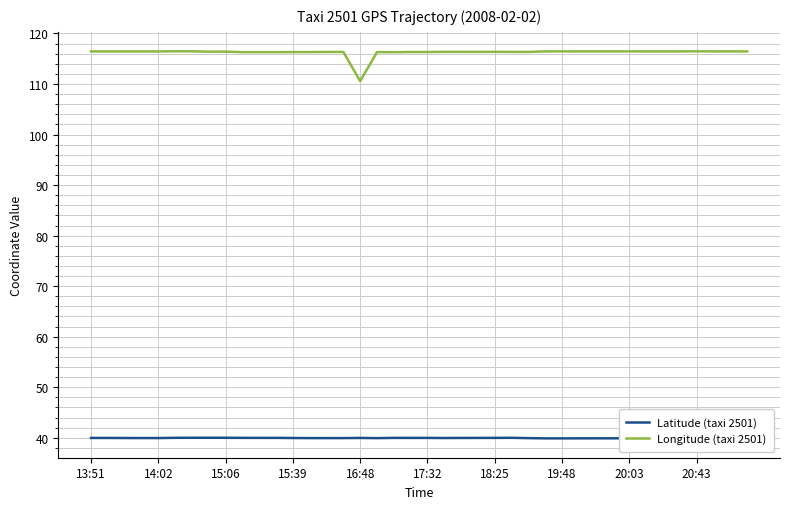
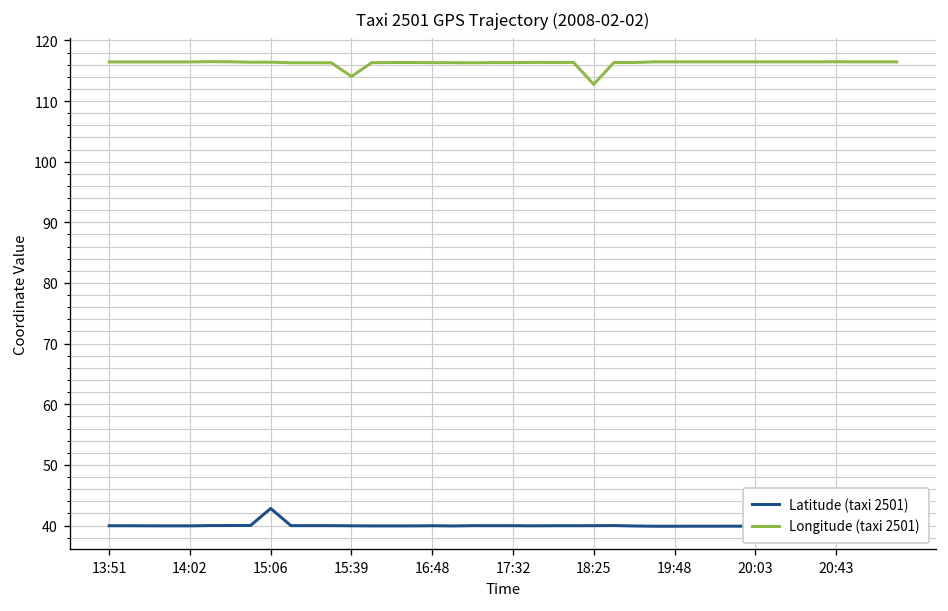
  {
    "Latitude (taxi 2501)": {
      "13:51": 40,
-     "15:06": 40,
+     "15:06": 43,
      "15:39": 40,
      "16:48": 40,
      "18:25": 40,
      "19:48": 40
    },
    "Longitude (taxi 2501)": {
      "13:51": 116,
      "15:06": 116,
-     "15:39": 116,
-     "16:48": 111,
-     "18:25": 116,
+     "15:39": 114,
+     "16:48": 116,
+     "18:25": 113,
      "19:48": 116,
      "20:03": 116,
      "20:43": 116
    }
  }
